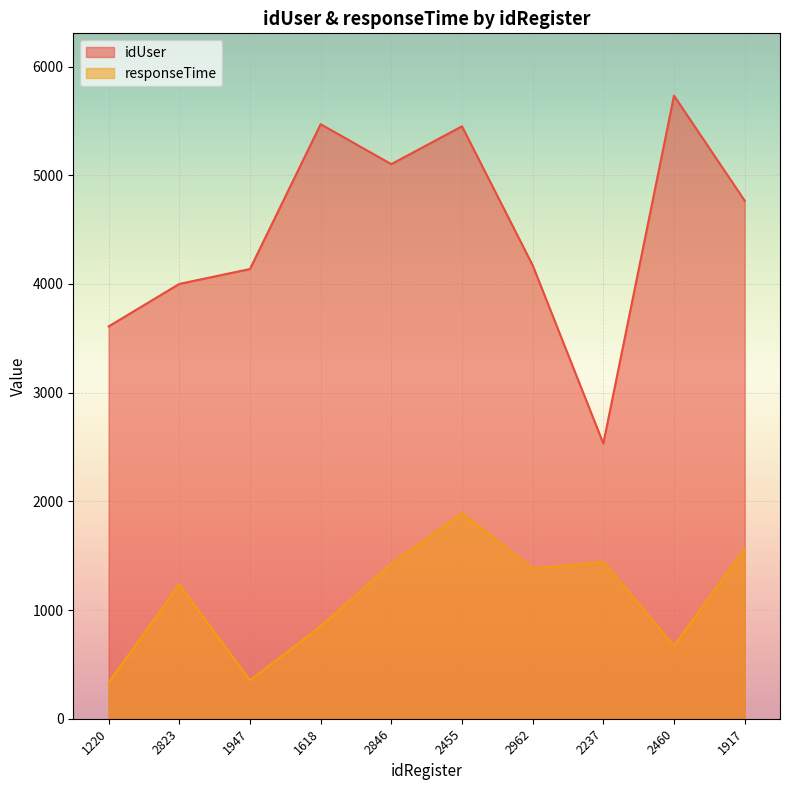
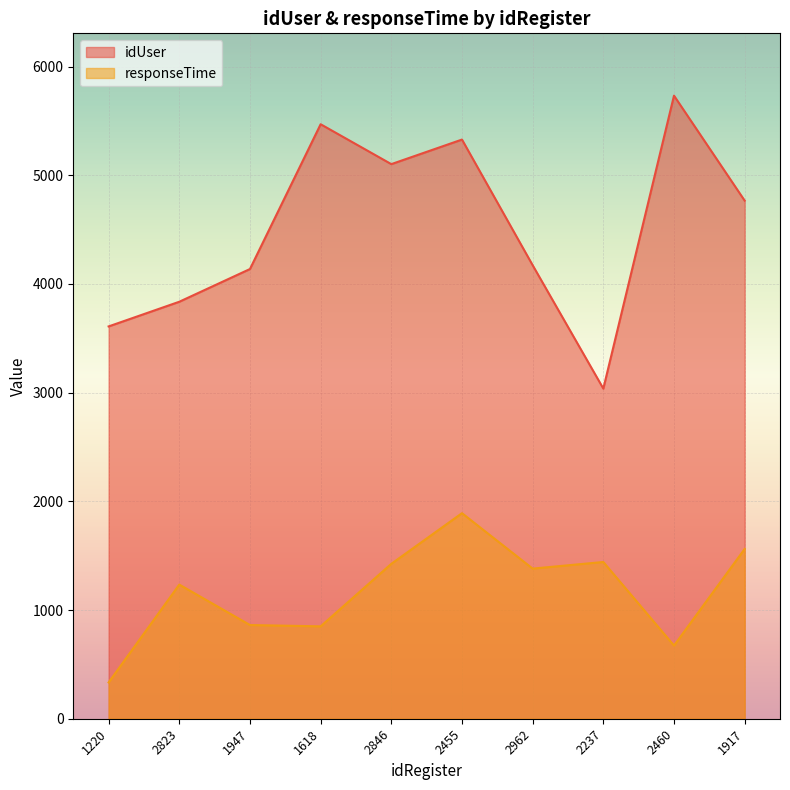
  {
    "idUser": {
      "1220": 3610,
-     "2823": 4000,
+     "2823": 3840,
      "1947": 4140,
      "1618": 5470,
      "2846": 5100,
-     "2455": 5450,
+     "2455": 5330,
      "2962": 4170,
-     "2237": 2530,
+     "2237": 3040,
      "2460": 5730,
      "1917": 4770
    },
    "responseTime": {
      "1220": 330,
      "2823": 1230,
-     "1947": 350,
+     "1947": 860,
      "1618": 850,
      "2846": 1430,
      "2455": 1890,
      "2962": 1380,
      "2237": 1440,
      "2460": 670,
      "1917": 1560
    }
  }
